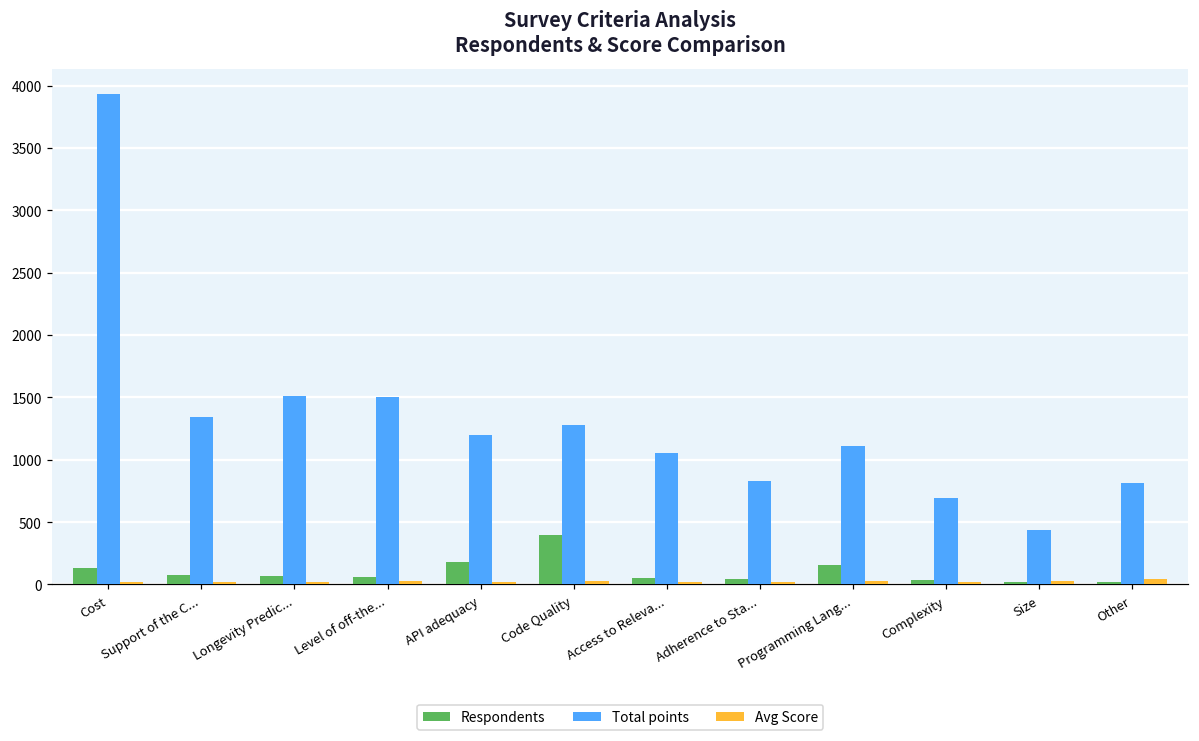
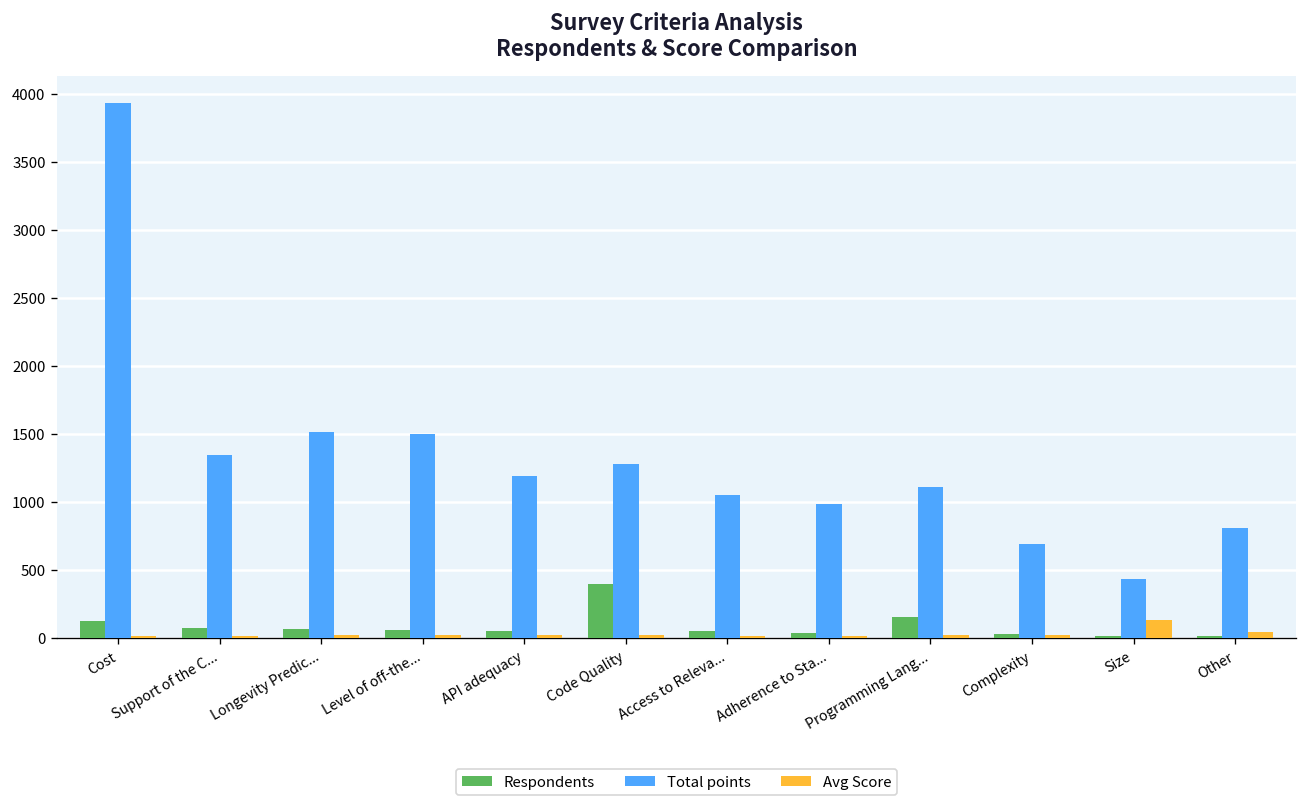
  {
    "Respondents": {
      "Cost": 130,
      "Support of the C...": 70,
      "Longevity Predic...": 70,
      "Level of off-the...": 60,
-     "API adequacy": 180,
+     "API adequacy": 60,
      "Code Quality": 400,
      "Access to Releva...": 50,
      "Adherence to Sta...": 40,
      "Programming Lang...": 160,
      "Complexity": 30
    },
    "Total points": {
      "Cost": 3940,
      "Support of the C...": 1340,
      "Longevity Predic...": 1510,
      "Level of off-the...": 1500,
      "API adequacy": 1200,
      "Code Quality": 1280,
      "Access to Releva...": 1050,
-     "Adherence to Sta...": 830,
+     "Adherence to Sta...": 990,
      "Programming Lang...": 1110,
      "Complexity": 700,
      "Size": 440,
      "Other": 810
    },
    "Avg Score": {
      "Level of off-the...": 20,
      "Code Quality": 20,
      "Programming Lang...": 30,
-     "Size": 20,
+     "Size": 130,
      "Other": 50
    }
  }
